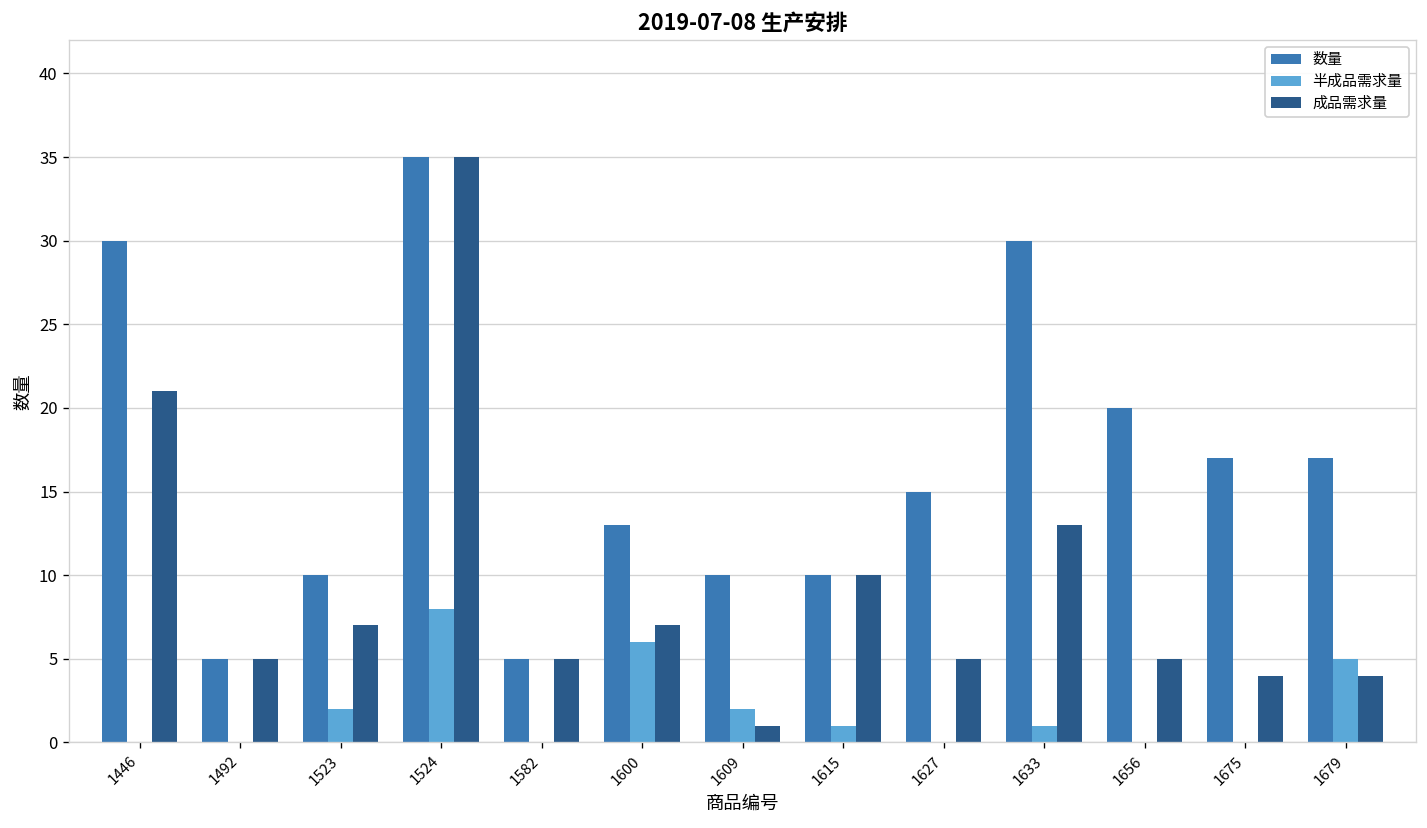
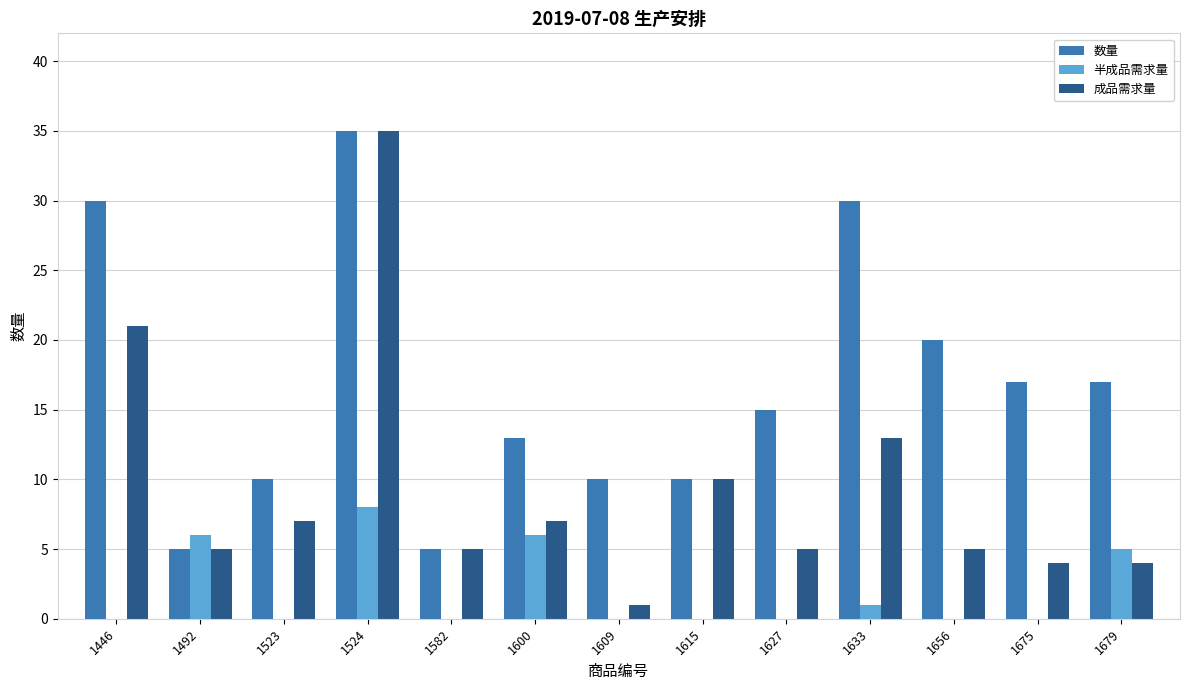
  {
    "半成品需求量": {
      "1446": 0,
-     "1492": 0,
-     "1523": 2,
+     "1492": 6,
+     "1523": 0,
      "1524": 8,
      "1582": 0,
      "1600": 6,
-     "1609": 2,
-     "1615": 1,
+     "1609": 0,
+     "1615": 0,
      "1627": 0,
      "1633": 1,
      "1656": 0,
      "1675": 0,
      "1679": 5
    }
  }
